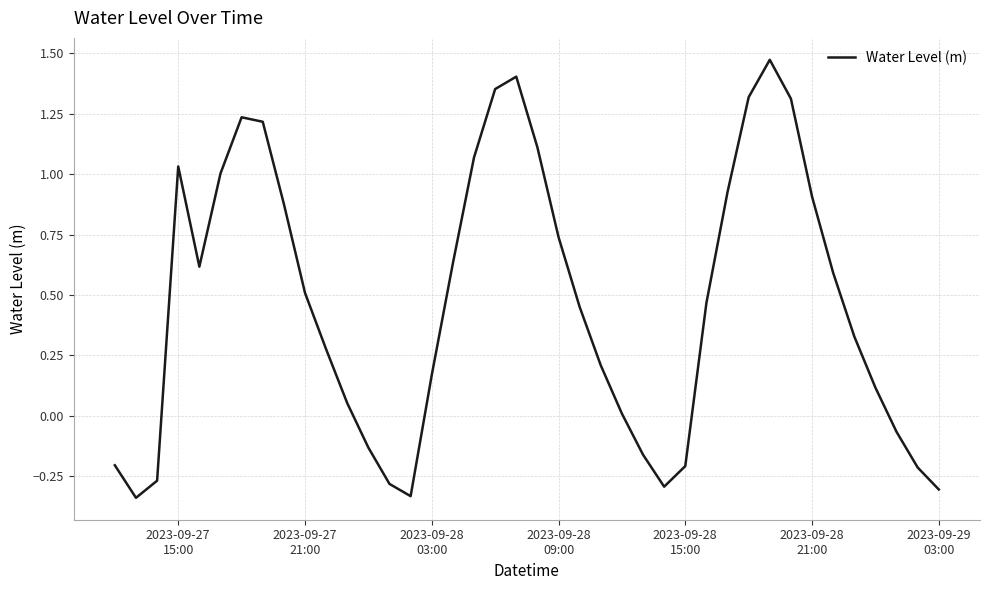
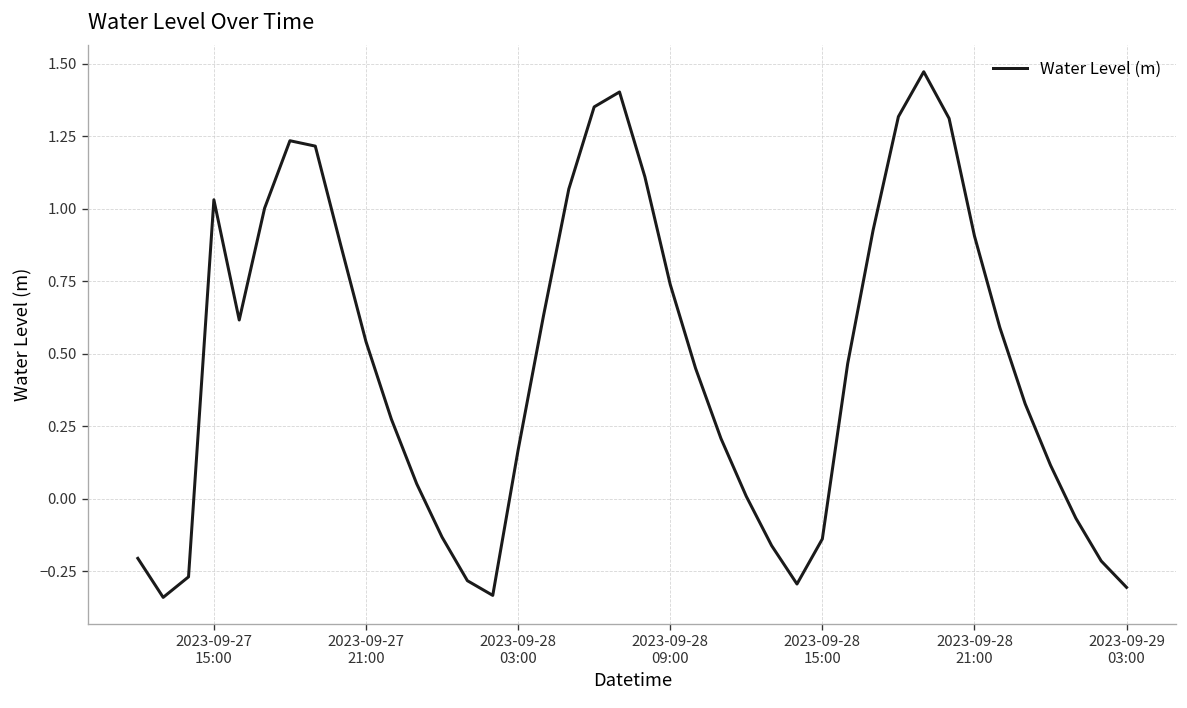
  {
    "2023-09-27 15:00": 1.03,
-   "2023-09-27 21:00": 0.51,
+   "2023-09-27 21:00": 0.54,
    "2023-09-28 03:00": 0.17,
    "2023-09-28 09:00": 0.74,
-   "2023-09-28 15:00": -0.21,
+   "2023-09-28 15:00": -0.14,
    "2023-09-28 21:00": 0.91,
    "2023-09-29 03:00": -0.31
  }
